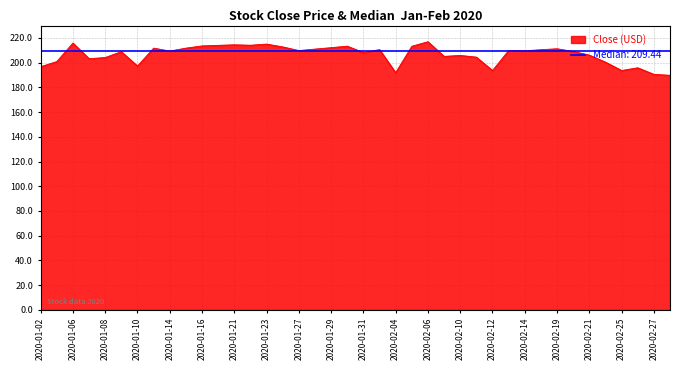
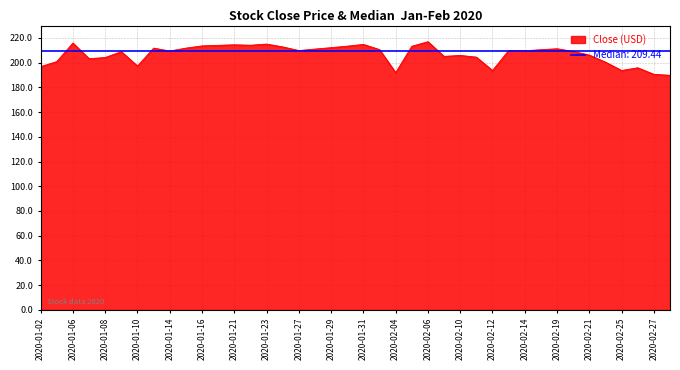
  {
    "2020-01-02": 197,
    "2020-01-06": 216,
    "2020-01-08": 204,
    "2020-01-10": 197,
    "2020-01-14": 209,
    "2020-01-16": 214,
    "2020-01-21": 214,
    "2020-01-23": 215,
    "2020-01-27": 210,
    "2020-01-29": 212,
-   "2020-01-31": 208,
+   "2020-01-31": 215,
    "2020-02-04": 192,
    "2020-02-06": 217,
    "2020-02-10": 206,
    "2020-02-12": 194,
    "2020-02-14": 210,
    "2020-02-19": 211,
    "2020-02-21": 206,
    "2020-02-25": 194,
    "2020-02-27": 191
  }
